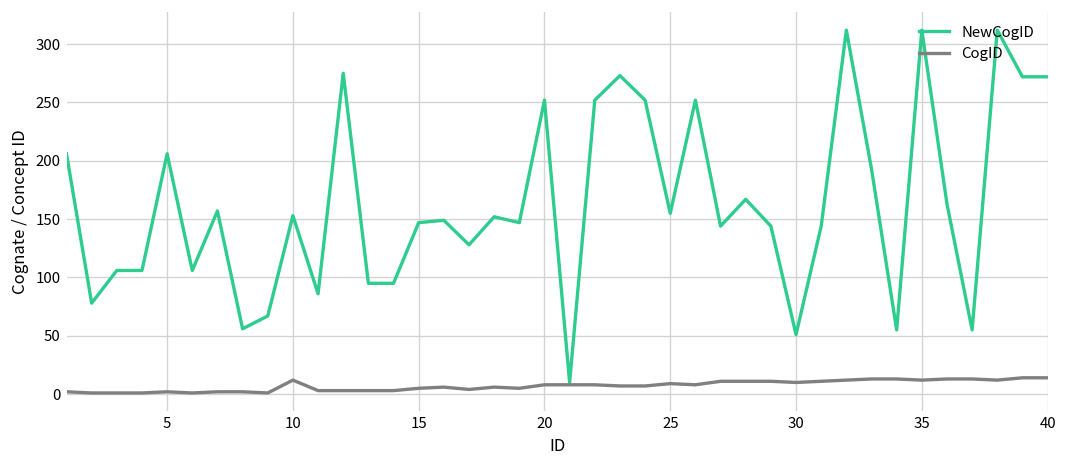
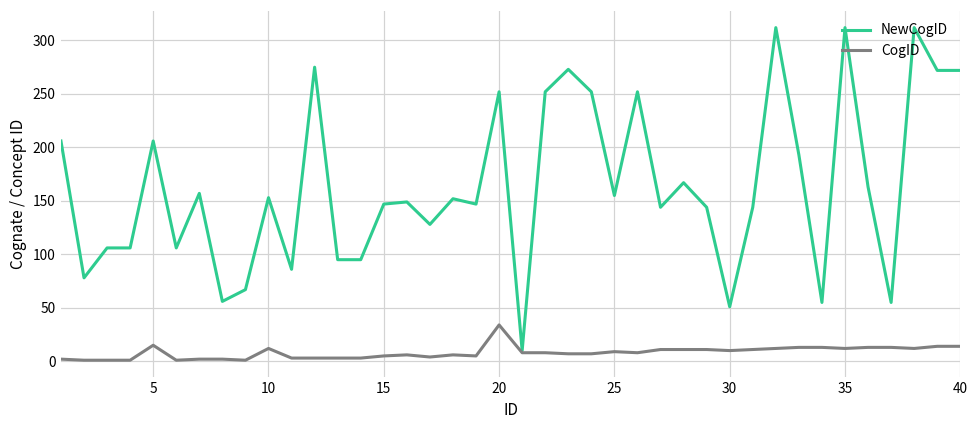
  {
    "NewCogID": {
      "5": 210,
      "10": 150,
      "15": 150,
      "20": 250,
      "25": 160,
      "30": 50,
      "35": 310,
      "40": 270
    },
    "CogID": {
-     "5": 0,
+     "5": 20,
      "10": 10,
      "15": 10,
-     "20": 10,
+     "20": 30,
      "25": 10,
      "30": 10,
      "35": 10,
      "40": 10
    }
  }
